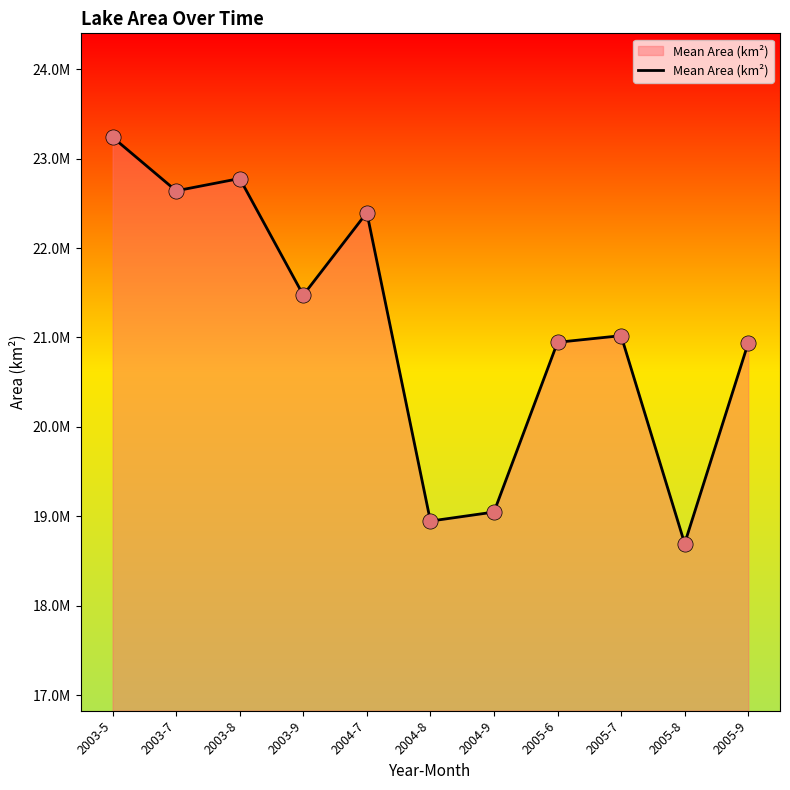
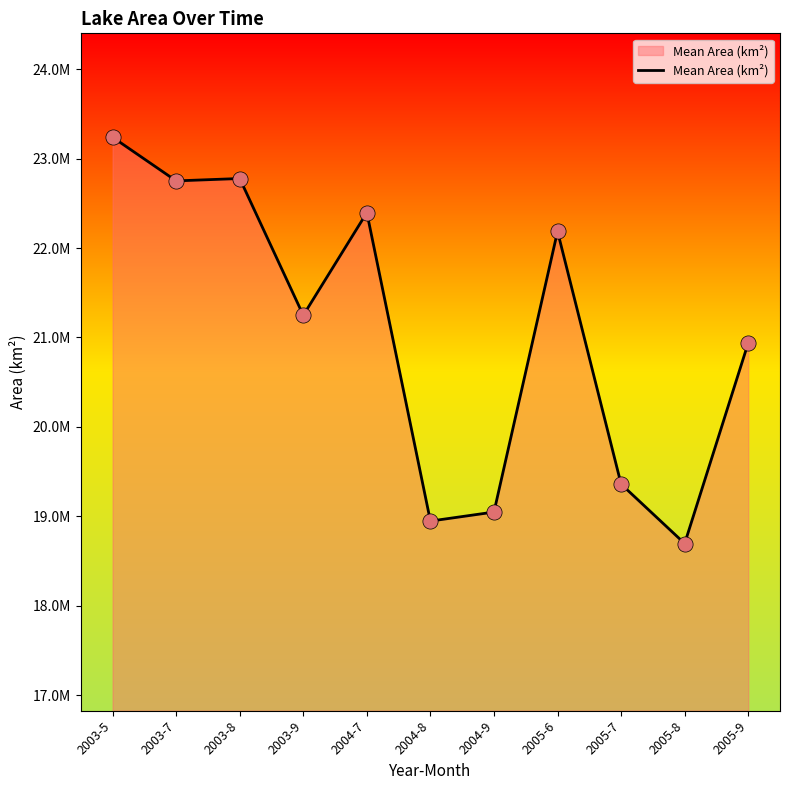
  {
    "2003-5": 23200000,
-   "2003-7": 22600000,
+   "2003-7": 22800000,
    "2003-8": 22800000,
-   "2003-9": 21500000,
+   "2003-9": 21200000,
    "2004-7": 22400000,
    "2004-8": 18900000,
    "2004-9": 19000000,
-   "2005-6": 20900000,
-   "2005-7": 21000000,
+   "2005-6": 22200000,
+   "2005-7": 19400000,
    "2005-8": 18700000,
    "2005-9": 20900000
  }
